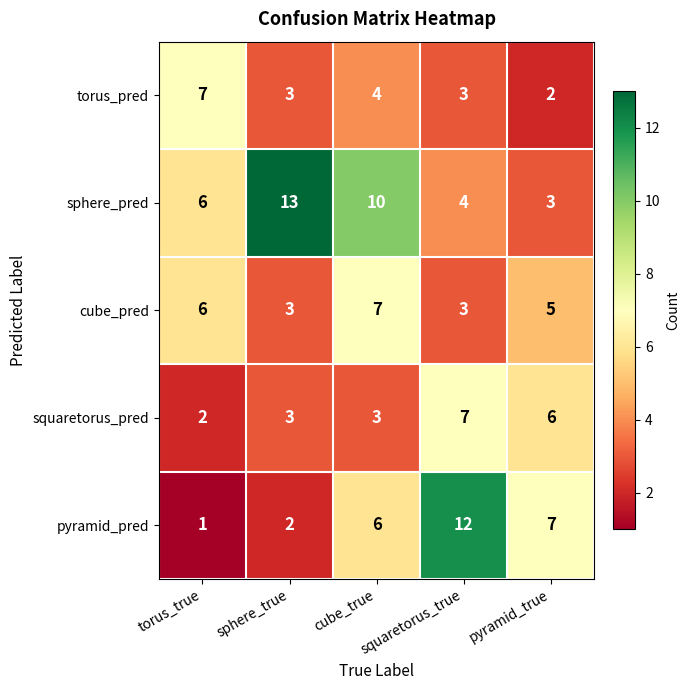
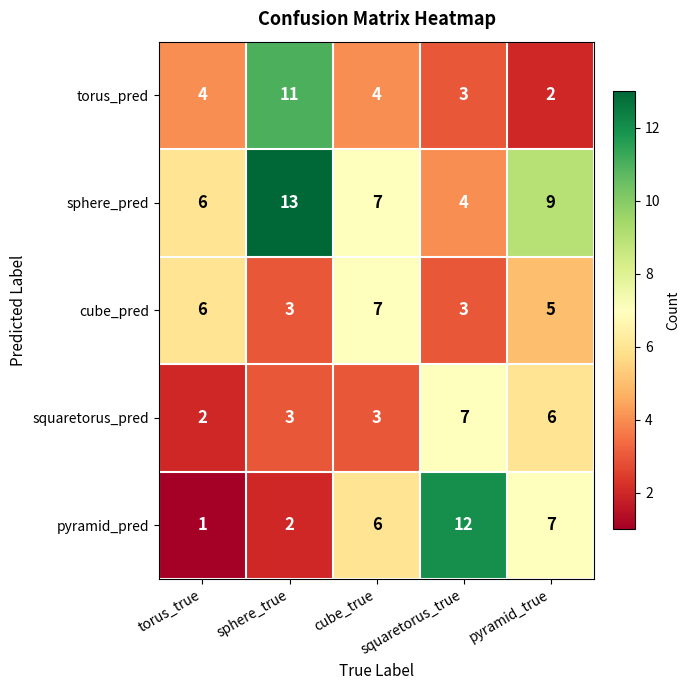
  {
    "torus_pred": {
-     "torus_true": 7,
-     "sphere_true": 3,
+     "torus_true": 4,
+     "sphere_true": 11,
      "cube_true": 4,
      "squaretorus_true": 3,
      "pyramid_true": 2
    },
    "sphere_pred": {
      "torus_true": 6,
      "sphere_true": 13,
-     "cube_true": 10,
+     "cube_true": 7,
      "squaretorus_true": 4,
-     "pyramid_true": 3
+     "pyramid_true": 9
    },
    "cube_pred": {
      "torus_true": 6,
      "sphere_true": 3,
      "cube_true": 7,
      "squaretorus_true": 3,
      "pyramid_true": 5
    },
    "squaretorus_pred": {
      "torus_true": 2,
      "sphere_true": 3,
      "cube_true": 3,
      "squaretorus_true": 7,
      "pyramid_true": 6
    },
    "pyramid_pred": {
      "torus_true": 1,
      "sphere_true": 2,
      "cube_true": 6,
      "squaretorus_true": 12,
      "pyramid_true": 7
    }
  }
